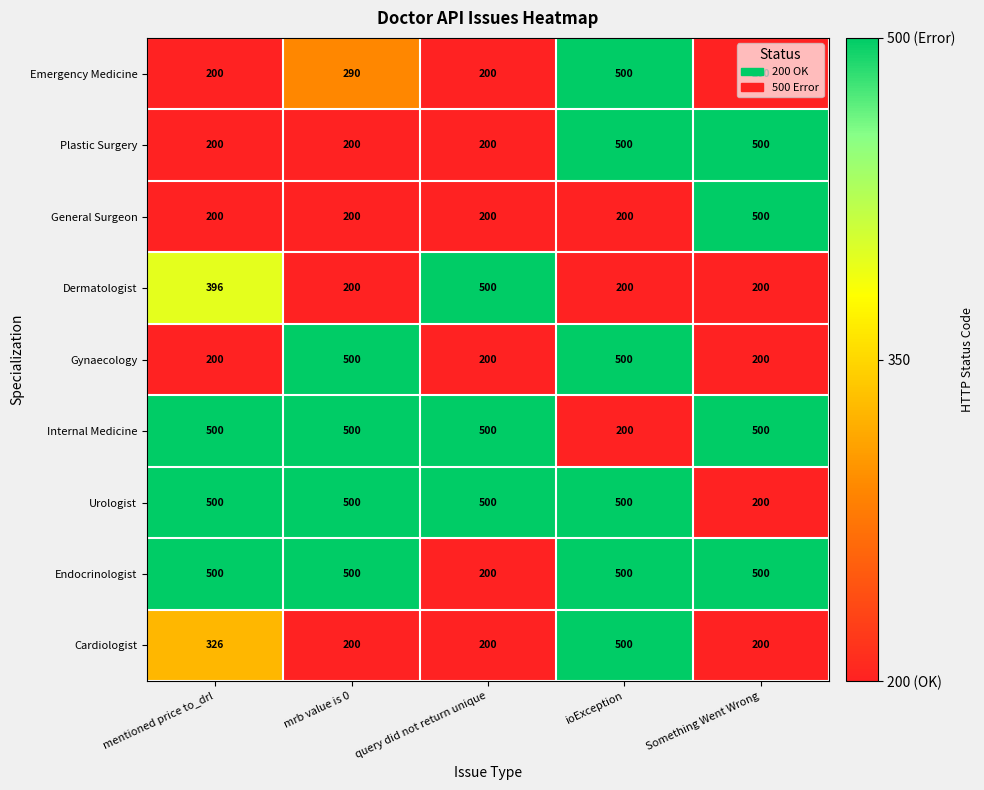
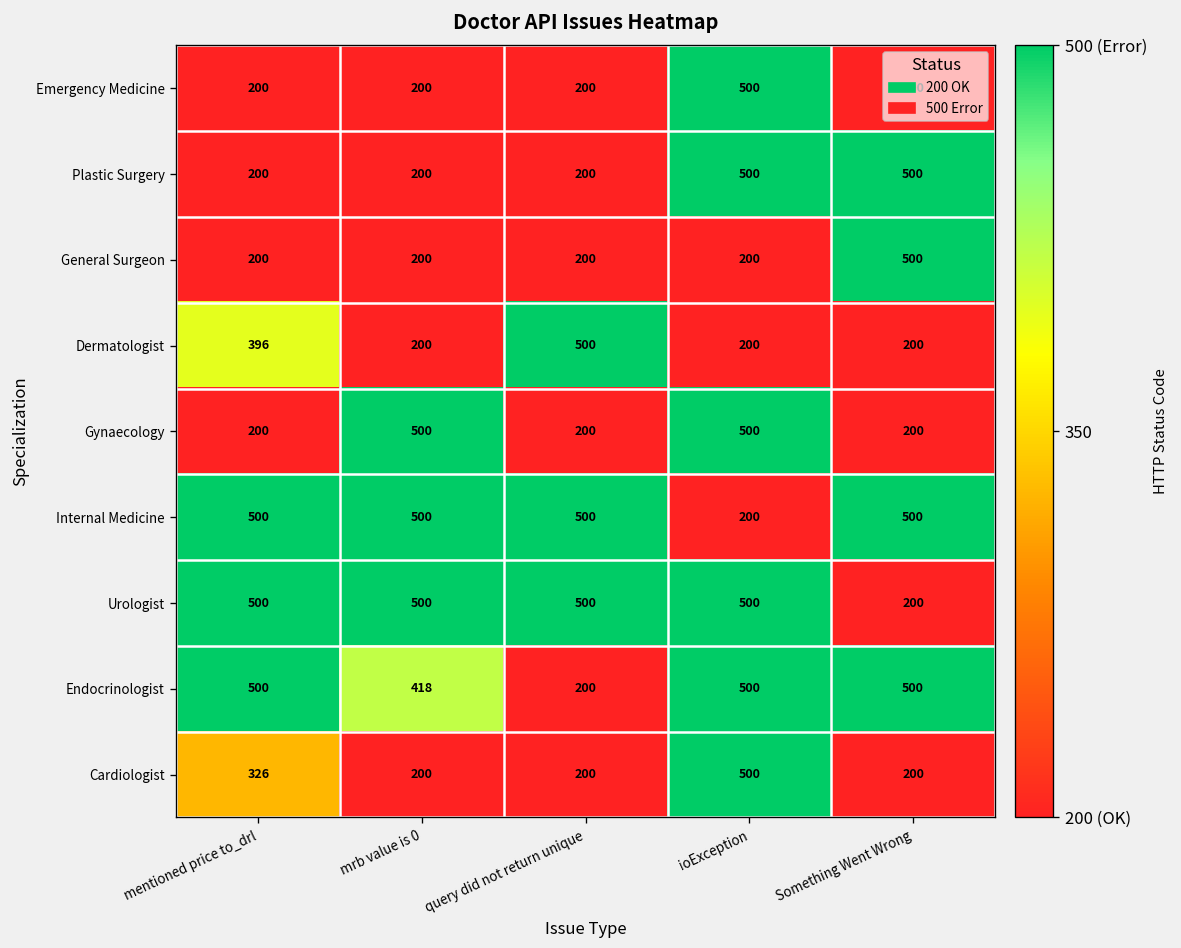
  {
    "Emergency Medicine": {
      "mentioned price to_drl": 200,
-     "mrb value is 0": 290,
+     "mrb value is 0": 200,
      "query did not return unique": 200,
      "ioException": 500
    },
    "Plastic Surgery": {
      "mentioned price to_drl": 200,
      "mrb value is 0": 200,
      "query did not return unique": 200,
      "ioException": 500,
      "Something Went Wrong": 500
    },
    "General Surgeon": {
      "mentioned price to_drl": 200,
      "mrb value is 0": 200,
      "query did not return unique": 200,
      "ioException": 200,
      "Something Went Wrong": 500
    },
    "Dermatologist": {
      "mentioned price to_drl": 396,
      "mrb value is 0": 200,
      "query did not return unique": 500,
      "ioException": 200,
      "Something Went Wrong": 200
    },
    "Gynaecology": {
      "mentioned price to_drl": 200,
      "mrb value is 0": 500,
      "query did not return unique": 200,
      "ioException": 500,
      "Something Went Wrong": 200
    },
    "Internal Medicine": {
      "mentioned price to_drl": 500,
      "mrb value is 0": 500,
      "query did not return unique": 500,
      "ioException": 200,
      "Something Went Wrong": 500
    },
    "Urologist": {
      "mentioned price to_drl": 500,
      "mrb value is 0": 500,
      "query did not return unique": 500,
      "ioException": 500,
      "Something Went Wrong": 200
    },
    "Endocrinologist": {
      "mentioned price to_drl": 500,
-     "mrb value is 0": 500,
+     "mrb value is 0": 418,
      "query did not return unique": 200,
      "ioException": 500,
      "Something Went Wrong": 500
    },
    "Cardiologist": {
      "mentioned price to_drl": 326,
      "mrb value is 0": 200,
      "query did not return unique": 200,
      "ioException": 500,
      "Something Went Wrong": 200
    }
  }
